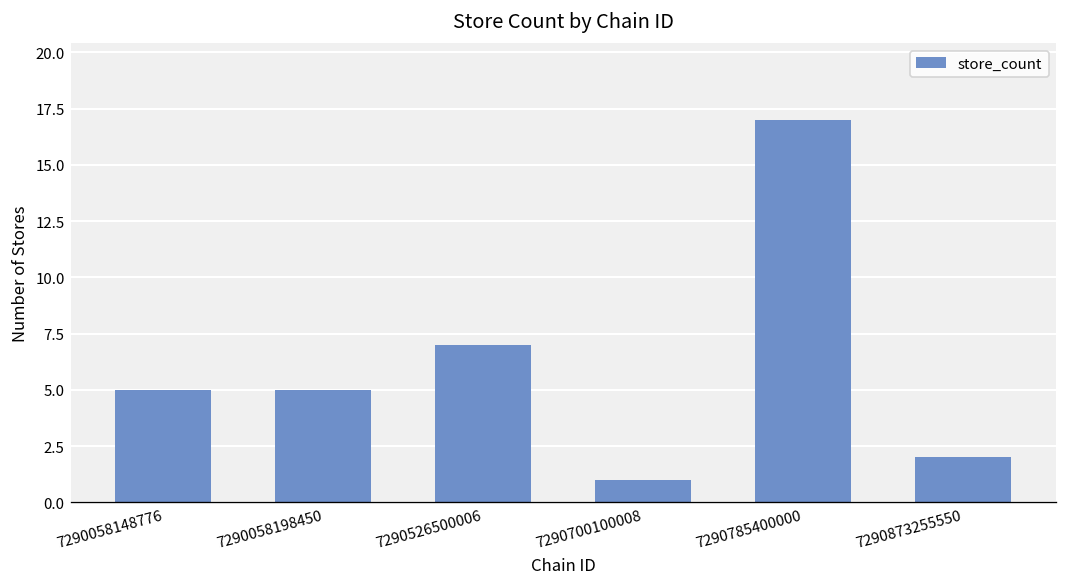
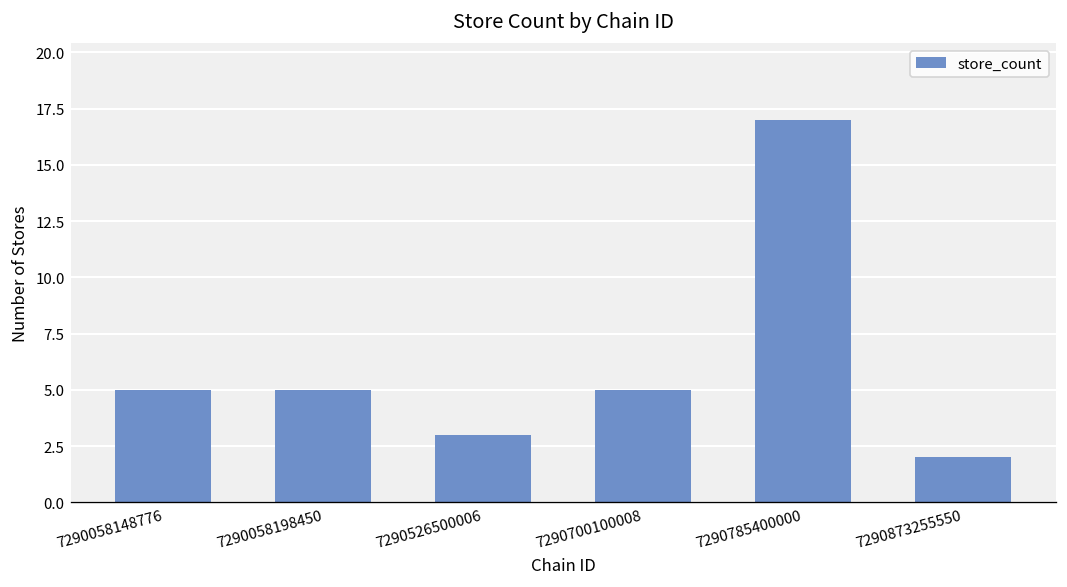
  {
    "7290058148776": 5,
    "7290058198450": 5,
-   "7290526500006": 7,
-   "7290700100008": 1,
+   "7290526500006": 3,
+   "7290700100008": 5,
    "7290785400000": 17,
    "7290873255550": 2
  }
